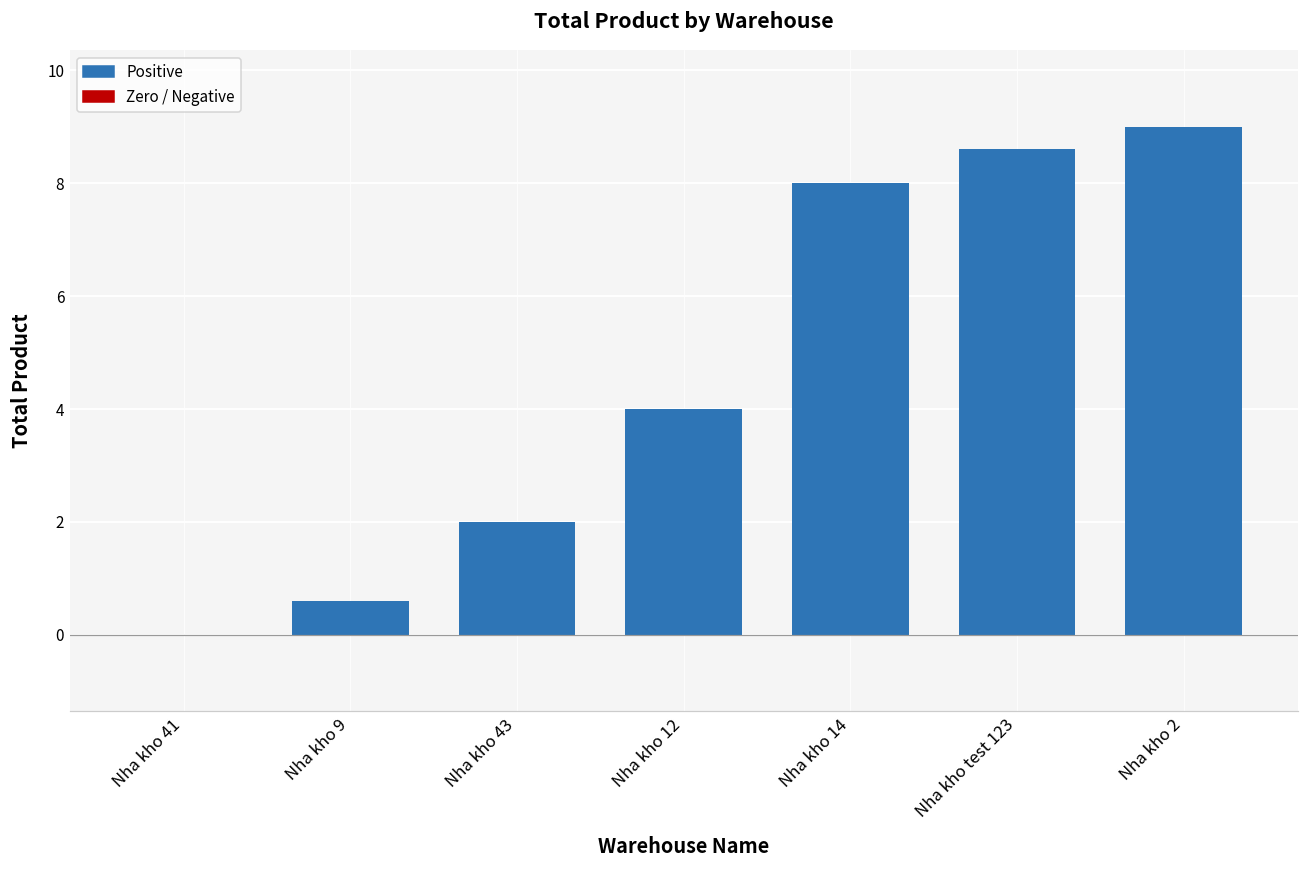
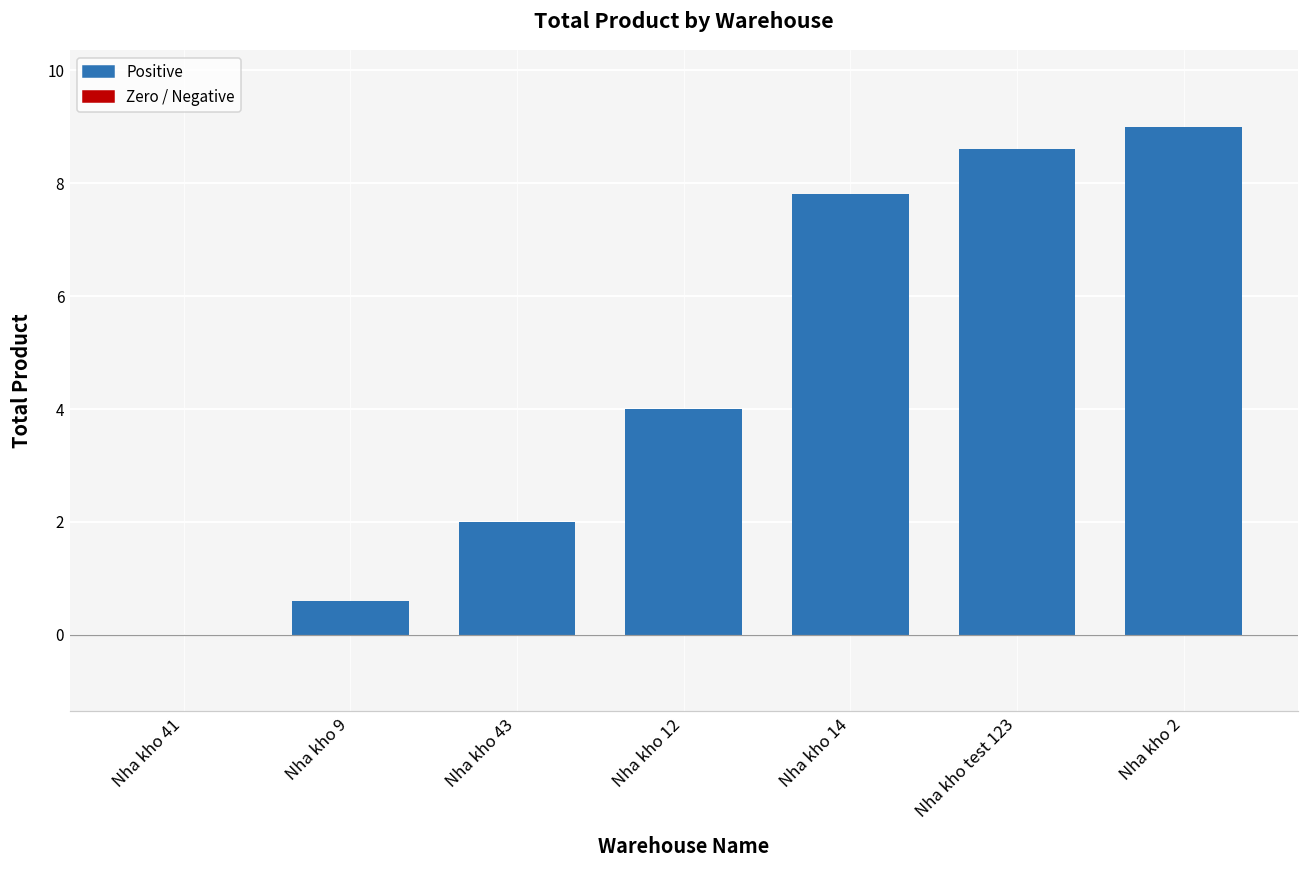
  {
    "Nha kho 41": 0.0,
    "Nha kho 9": 0.6,
    "Nha kho 43": 2.0,
    "Nha kho 12": 4.0,
-   "Nha kho 14": 8.0,
+   "Nha kho 14": 7.8,
    "Nha kho test 123": 8.6,
    "Nha kho 2": 9.0
  }
